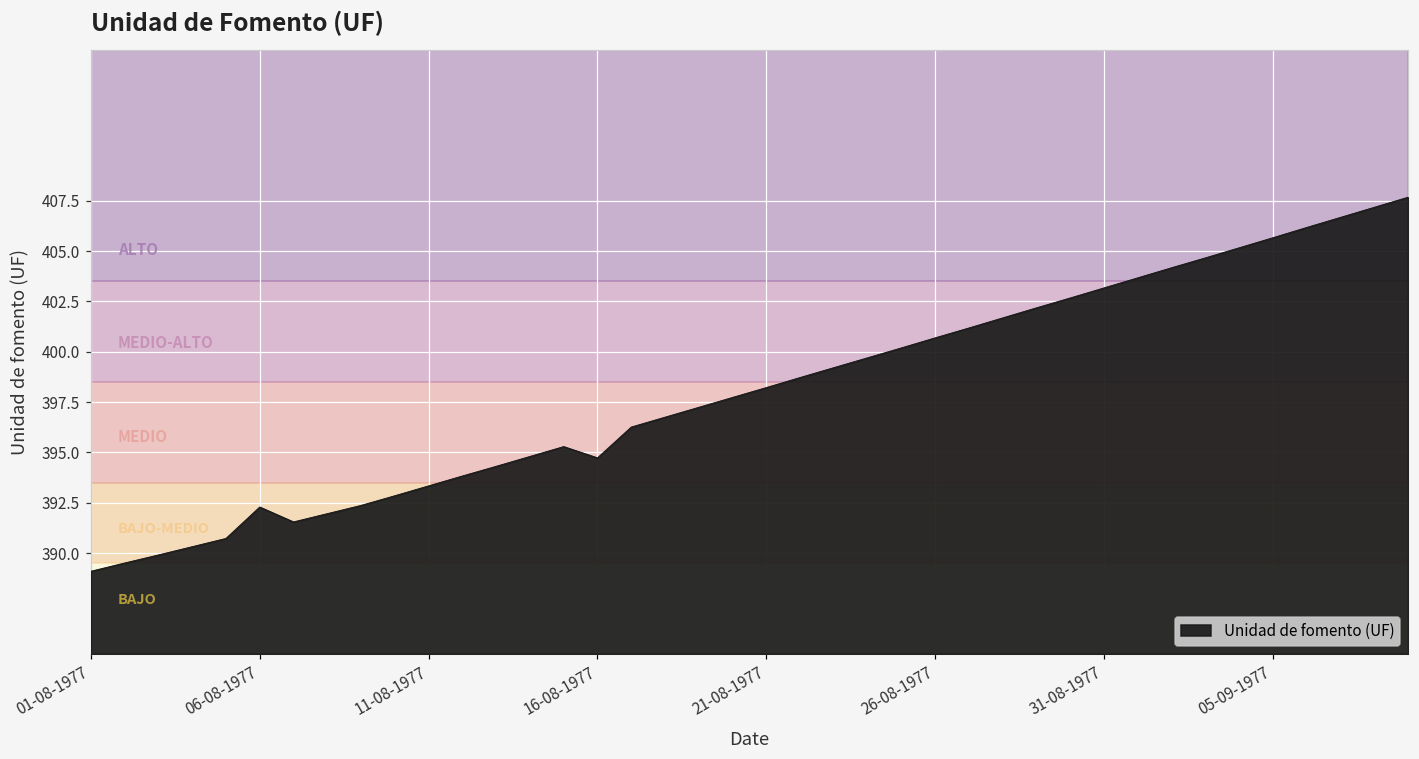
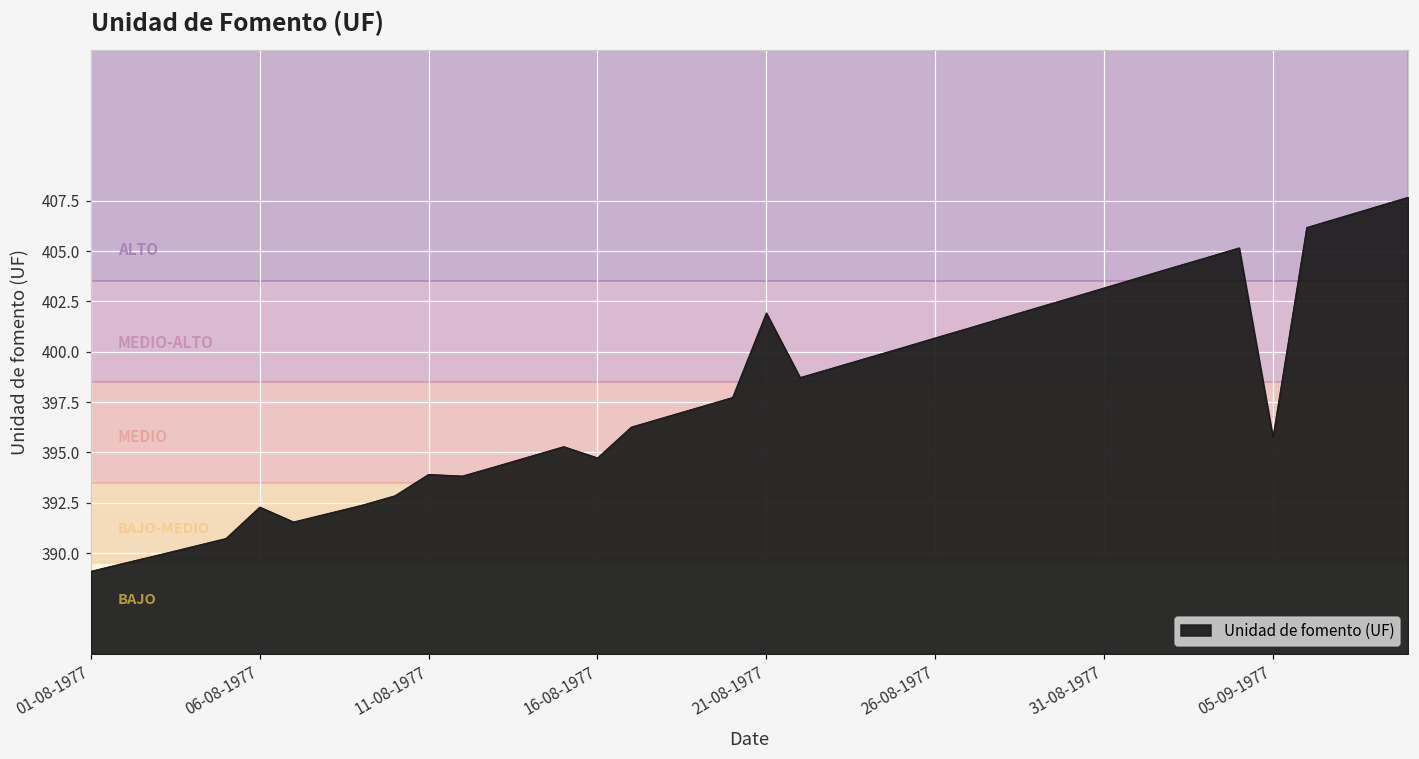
  {
    "01-08-1977": 389.1,
    "06-08-1977": 392.3,
-   "11-08-1977": 393.3,
+   "11-08-1977": 393.9,
    "16-08-1977": 394.7,
-   "21-08-1977": 398.2,
+   "21-08-1977": 401.9,
    "26-08-1977": 400.7,
    "31-08-1977": 403.2,
-   "05-09-1977": 405.7
+   "05-09-1977": 395.8
  }
